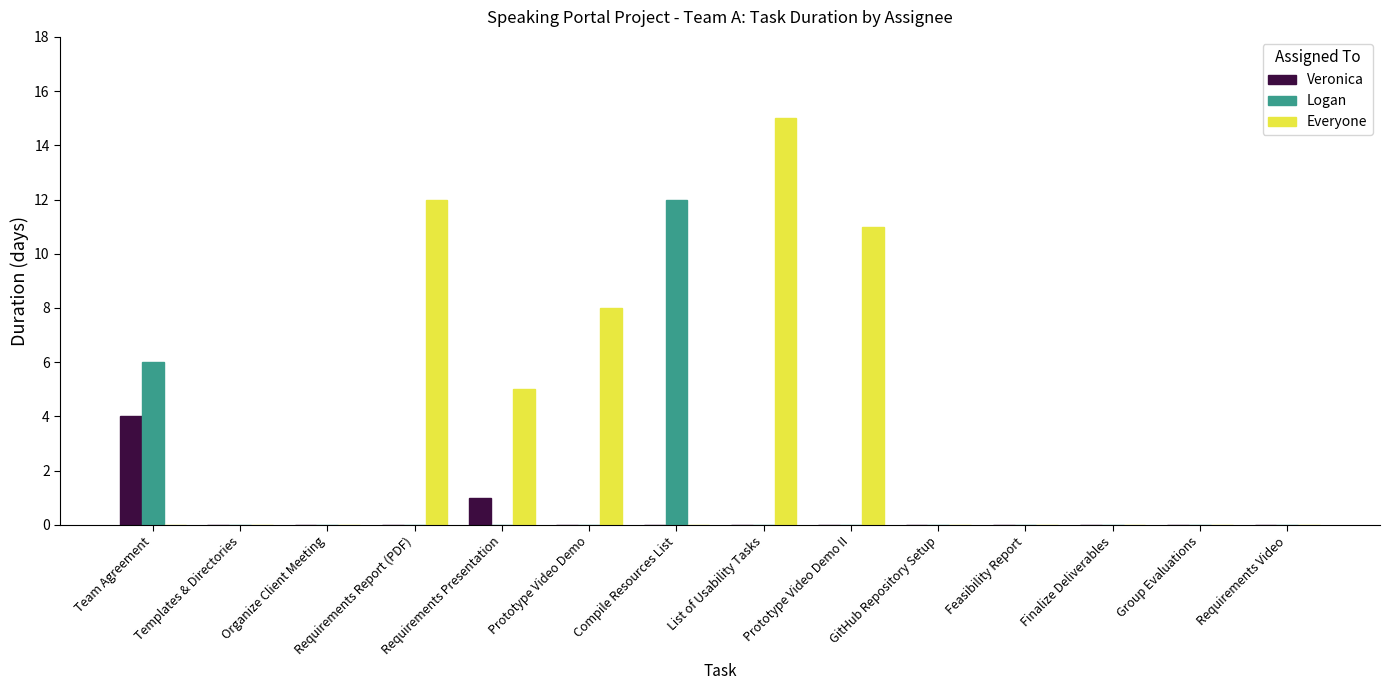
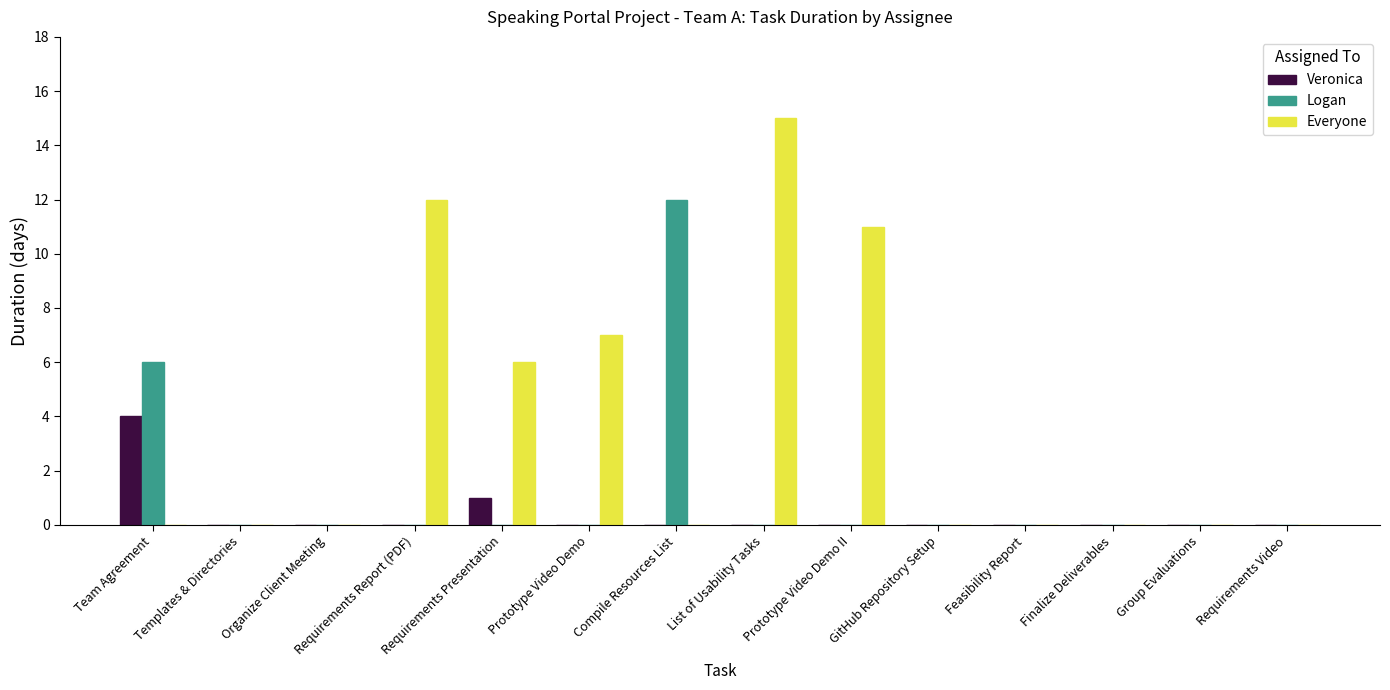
  {
    "Veronica": {
      "Team Agreement": 4,
      "Templates & Directories": 0,
      "Organize Client Meeting": 0,
      "Requirements Report (PDF)": 0,
      "Requirements Presentation": 1,
      "Prototype Video Demo": 0,
      "Compile Resources List": 0,
      "List of Usability Tasks": 0,
      "Prototype Video Demo II": 0,
      "GitHub Repository Setup": 0,
      "Feasibility Report": 0,
      "Finalize Deliverables": 0,
      "Group Evaluations": 0,
      "Requirements Video": 0
    },
    "Logan": {
      "Team Agreement": 6,
      "Templates & Directories": 0,
      "Organize Client Meeting": 0,
      "Requirements Report (PDF)": 0,
      "Requirements Presentation": 0,
      "Prototype Video Demo": 0,
      "Compile Resources List": 12,
      "List of Usability Tasks": 0,
      "Prototype Video Demo II": 0,
      "GitHub Repository Setup": 0,
      "Feasibility Report": 0,
      "Finalize Deliverables": 0,
      "Group Evaluations": 0,
      "Requirements Video": 0
    },
    "Everyone": {
      "Team Agreement": 0,
      "Templates & Directories": 0,
      "Organize Client Meeting": 0,
      "Requirements Report (PDF)": 12,
-     "Requirements Presentation": 5,
-     "Prototype Video Demo": 8,
+     "Requirements Presentation": 6,
+     "Prototype Video Demo": 7,
      "Compile Resources List": 0,
      "List of Usability Tasks": 15,
      "Prototype Video Demo II": 11,
      "GitHub Repository Setup": 0,
      "Feasibility Report": 0,
      "Finalize Deliverables": 0,
      "Group Evaluations": 0,
      "Requirements Video": 0
    }
  }
